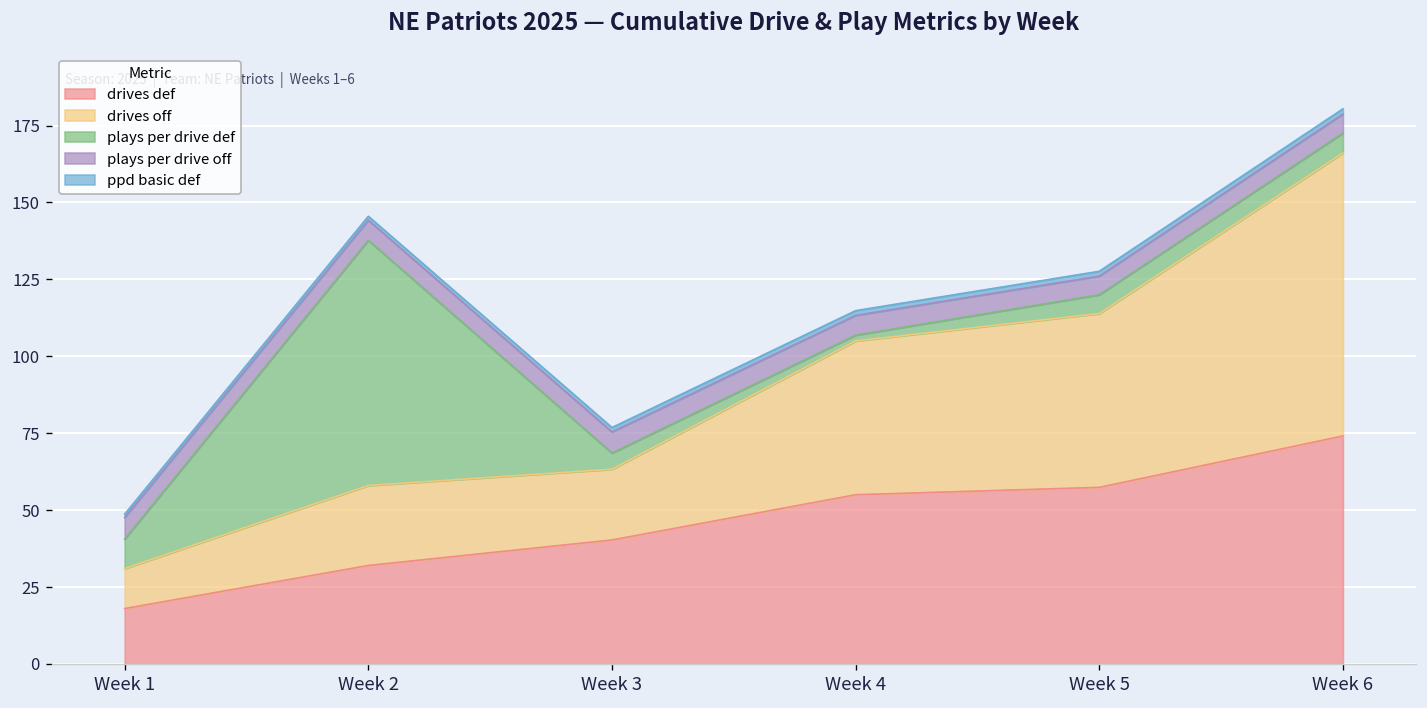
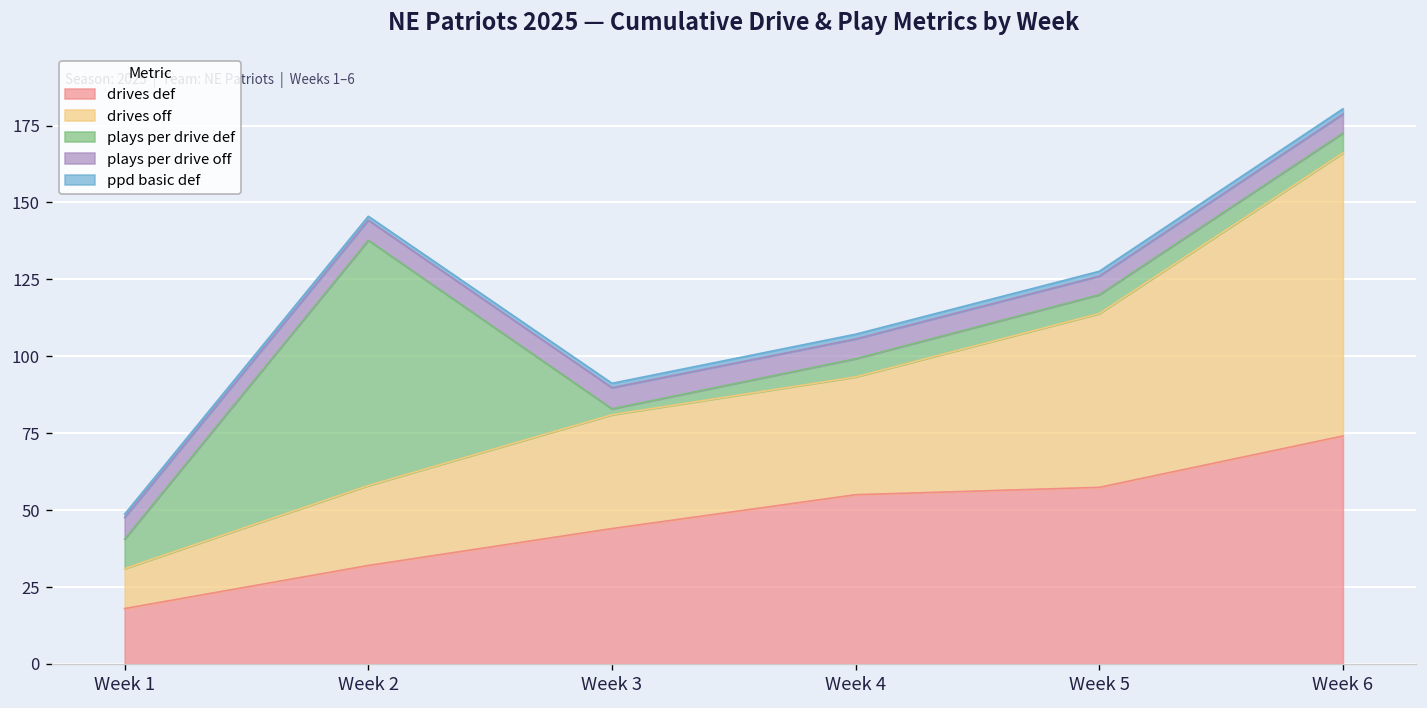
  {
    "drives def": {
      "Week 1": 18,
      "Week 2": 32,
-     "Week 3": 40,
+     "Week 3": 44,
      "Week 4": 55,
      "Week 5": 57,
      "Week 6": 74
    },
    "drives off": {
      "Week 1": 13,
      "Week 2": 26,
-     "Week 3": 23,
-     "Week 4": 50,
+     "Week 3": 37,
+     "Week 4": 38,
      "Week 5": 57,
      "Week 6": 92
    },
    "plays per drive def": {
      "Week 1": 10,
      "Week 2": 80,
-     "Week 3": 5,
-     "Week 4": 2,
+     "Week 3": 2,
+     "Week 4": 6,
      "Week 5": 6,
      "Week 6": 6
    },
    "plays per drive off": {
      "Week 1": 7,
      "Week 2": 7,
      "Week 3": 7,
      "Week 4": 6,
      "Week 5": 6,
      "Week 6": 6
    },
    "ppd basic def": {
      "Week 1": 1,
      "Week 2": 1,
      "Week 3": 1,
      "Week 4": 2,
      "Week 5": 2,
      "Week 6": 2
    }
  }
